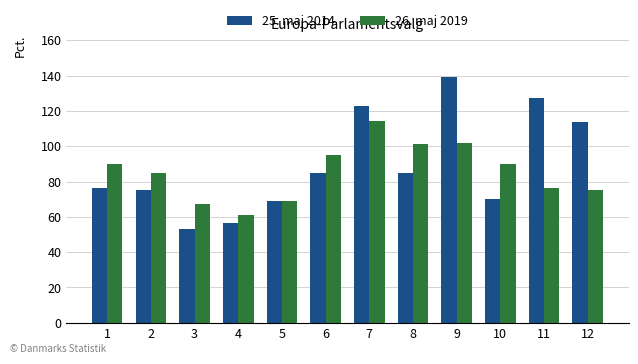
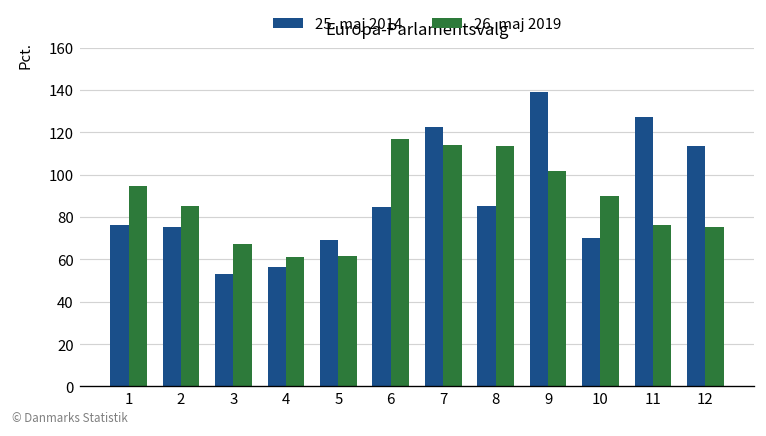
  {
    "25. maj 2014": {
      "1": 76,
      "2": 75,
      "3": 53,
      "4": 56,
      "5": 69,
      "6": 85,
      "7": 123,
      "8": 85,
      "9": 139,
      "10": 70,
      "11": 127,
      "12": 114
    },
    "26. maj 2019": {
-     "1": 90,
+     "1": 95,
      "2": 85,
      "3": 67,
      "4": 61,
-     "5": 69,
-     "6": 95,
+     "5": 61,
+     "6": 117,
      "7": 114,
-     "8": 101,
+     "8": 114,
      "9": 102,
      "10": 90,
      "11": 76,
      "12": 75
    }
  }
